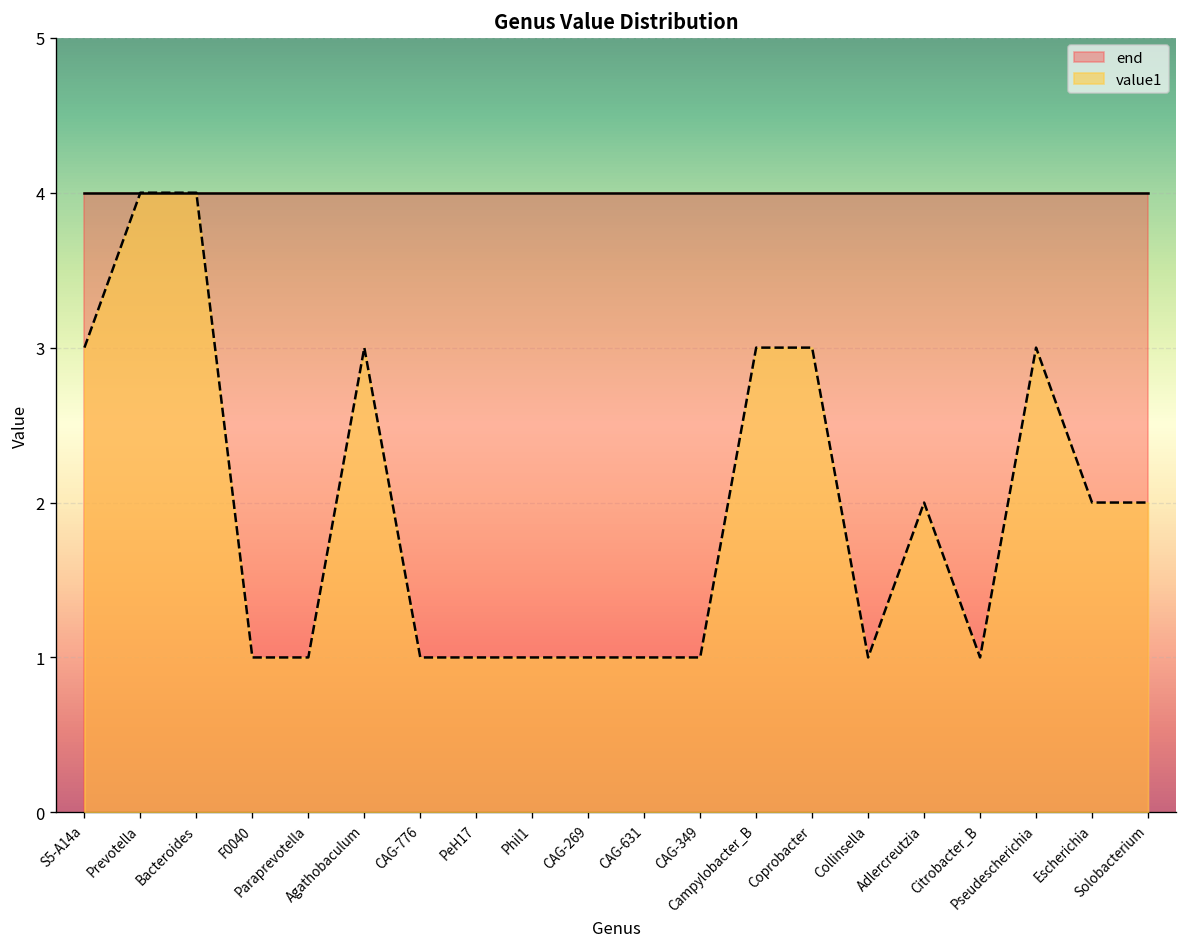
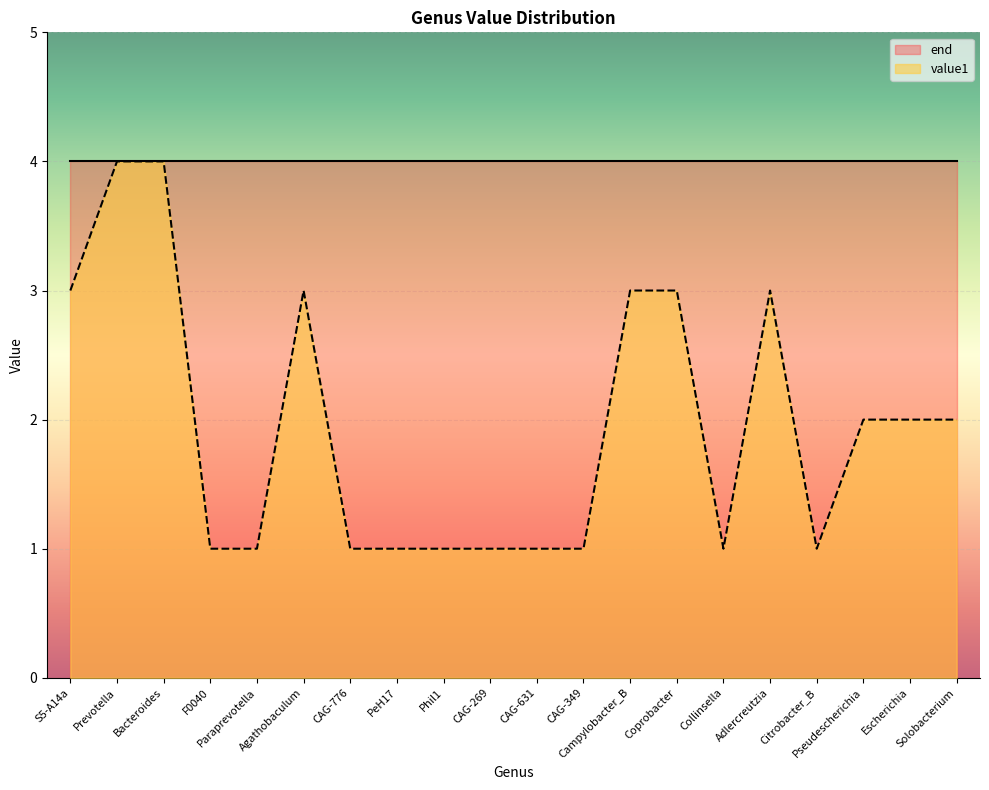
  {
    "end": {
      "S5-A14a": 4,
      "F0040": 4,
      "Paraprevotella": 4,
      "Agathobaculum": 4,
      "CAG-776": 4,
      "PeH17": 4,
      "Phil1": 4,
      "CAG-269": 4,
      "CAG-631": 4,
      "CAG-349": 4,
      "Campylobacter_B": 4,
      "Coprobacter": 4,
      "Collinsella": 4,
      "Adlercreutzia": 4,
      "Citrobacter_B": 4,
      "Pseudescherichia": 4,
      "Escherichia": 4,
      "Solobacterium": 4
    },
    "value1": {
      "S5-A14a": 3,
      "F0040": 1,
      "Paraprevotella": 1,
      "Agathobaculum": 3,
      "CAG-776": 1,
      "PeH17": 1,
      "Phil1": 1,
      "CAG-269": 1,
      "CAG-631": 1,
      "CAG-349": 1,
      "Campylobacter_B": 3,
      "Coprobacter": 3,
      "Collinsella": 1,
-     "Adlercreutzia": 2,
+     "Adlercreutzia": 3,
      "Citrobacter_B": 1,
-     "Pseudescherichia": 3,
+     "Pseudescherichia": 2,
      "Escherichia": 2,
      "Solobacterium": 2
    }
  }
